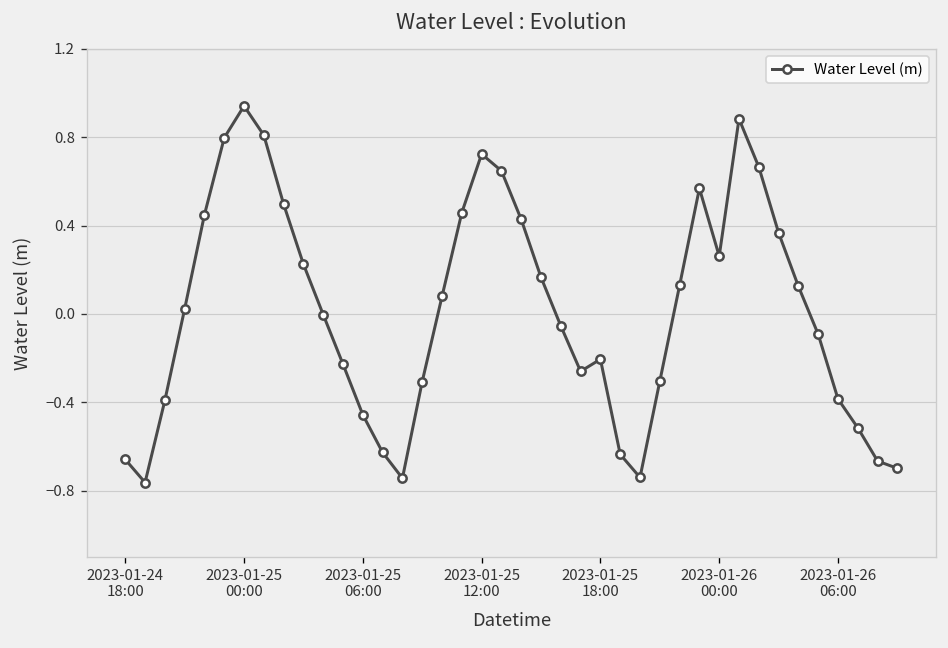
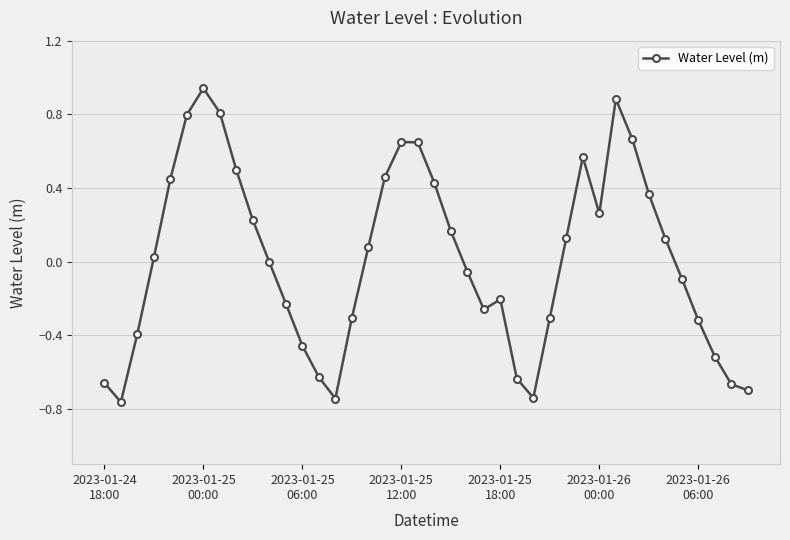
  {
    "2023-01-24 18:00": -0.66,
    "2023-01-25 00:00": 0.94,
    "2023-01-25 06:00": -0.46,
-   "2023-01-25 12:00": 0.72,
+   "2023-01-25 12:00": 0.65,
    "2023-01-25 18:00": -0.20,
    "2023-01-26 00:00": 0.26,
-   "2023-01-26 06:00": -0.38
+   "2023-01-26 06:00": -0.32
  }
